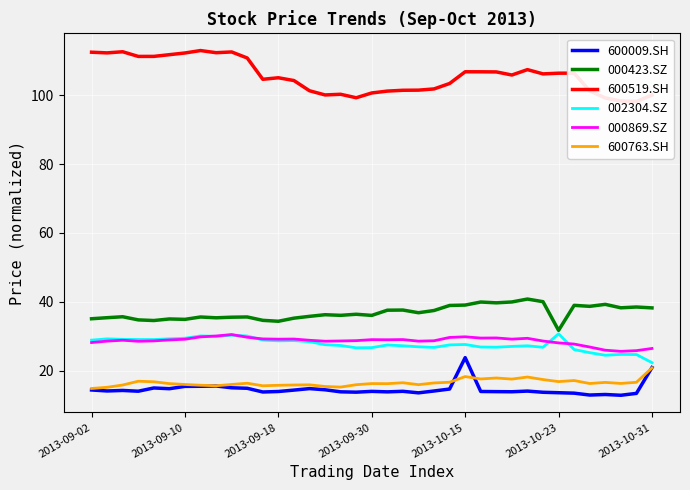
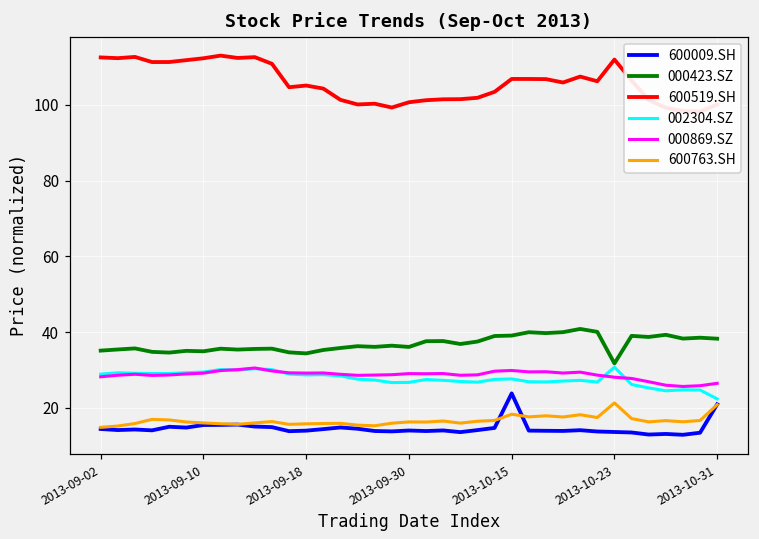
  {
    "600009.SH": {
      "2013-09-18": 14,
      "2013-09-30": 14,
      "2013-10-15": 24,
      "2013-10-23": 14
    },
    "000423.SZ": {
      "2013-09-02": 35,
      "2013-09-10": 35,
      "2013-09-18": 34,
      "2013-09-30": 36,
      "2013-10-15": 39,
      "2013-10-23": 32,
      "2013-10-31": 38
    },
    "600519.SH": {
      "2013-09-02": 112,
      "2013-09-10": 112,
      "2013-09-18": 105,
      "2013-09-30": 101,
      "2013-10-15": 107,
-     "2013-10-23": 106
+     "2013-10-23": 112
    },
    "002304.SZ": {
      "2013-09-30": 27,
      "2013-10-15": 28,
      "2013-10-23": 31,
      "2013-10-31": 22
    },
    "000869.SZ": {
      "2013-09-30": 29,
      "2013-10-15": 30,
      "2013-10-23": 28,
      "2013-10-31": 26
    },
    "600763.SH": {
      "2013-09-18": 16,
      "2013-09-30": 16,
      "2013-10-15": 18,
-     "2013-10-23": 17
+     "2013-10-23": 21
    }
  }
